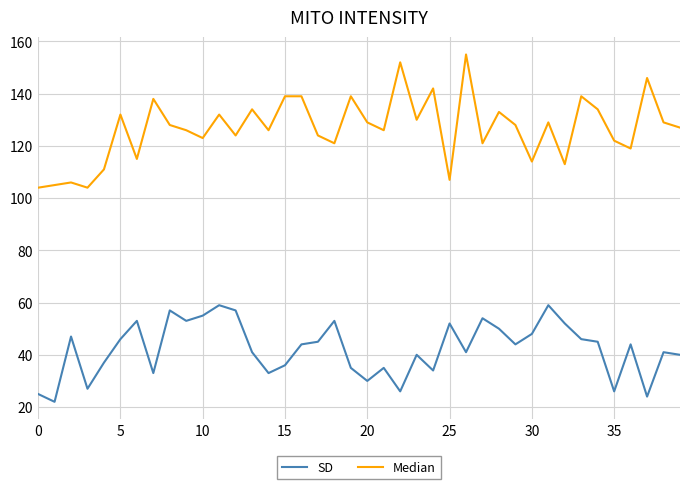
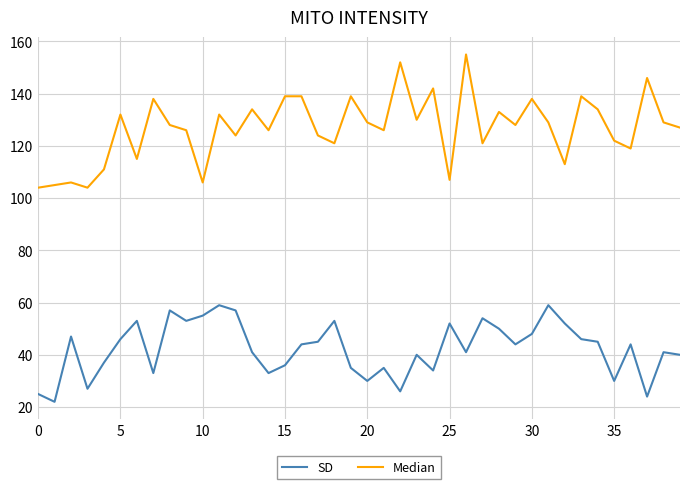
  {
    "SD": {
      "0": 25,
      "5": 46,
      "10": 55,
      "15": 36,
      "20": 30,
      "25": 52,
      "30": 48,
-     "35": 26
+     "35": 30
    },
    "Median": {
      "0": 104,
      "5": 132,
-     "10": 123,
+     "10": 106,
      "15": 139,
      "20": 129,
      "25": 107,
-     "30": 114,
+     "30": 138,
      "35": 122
    }
  }
